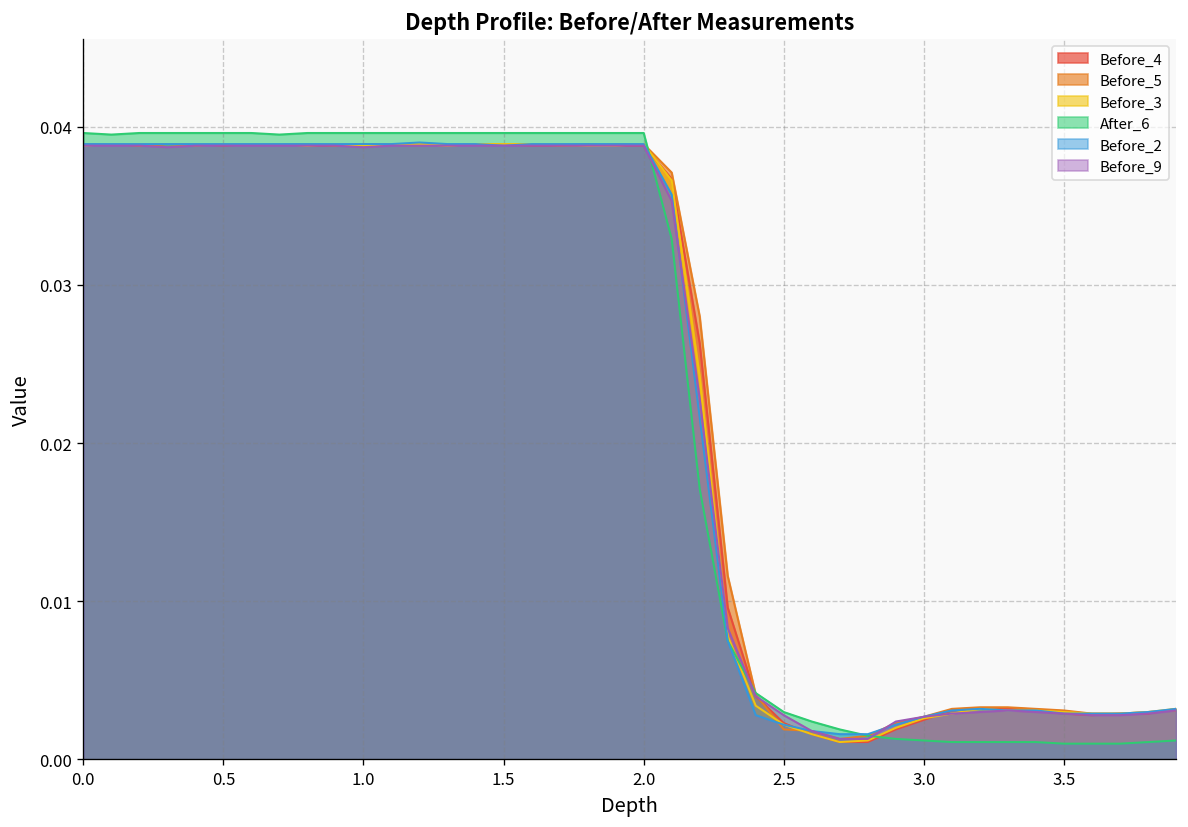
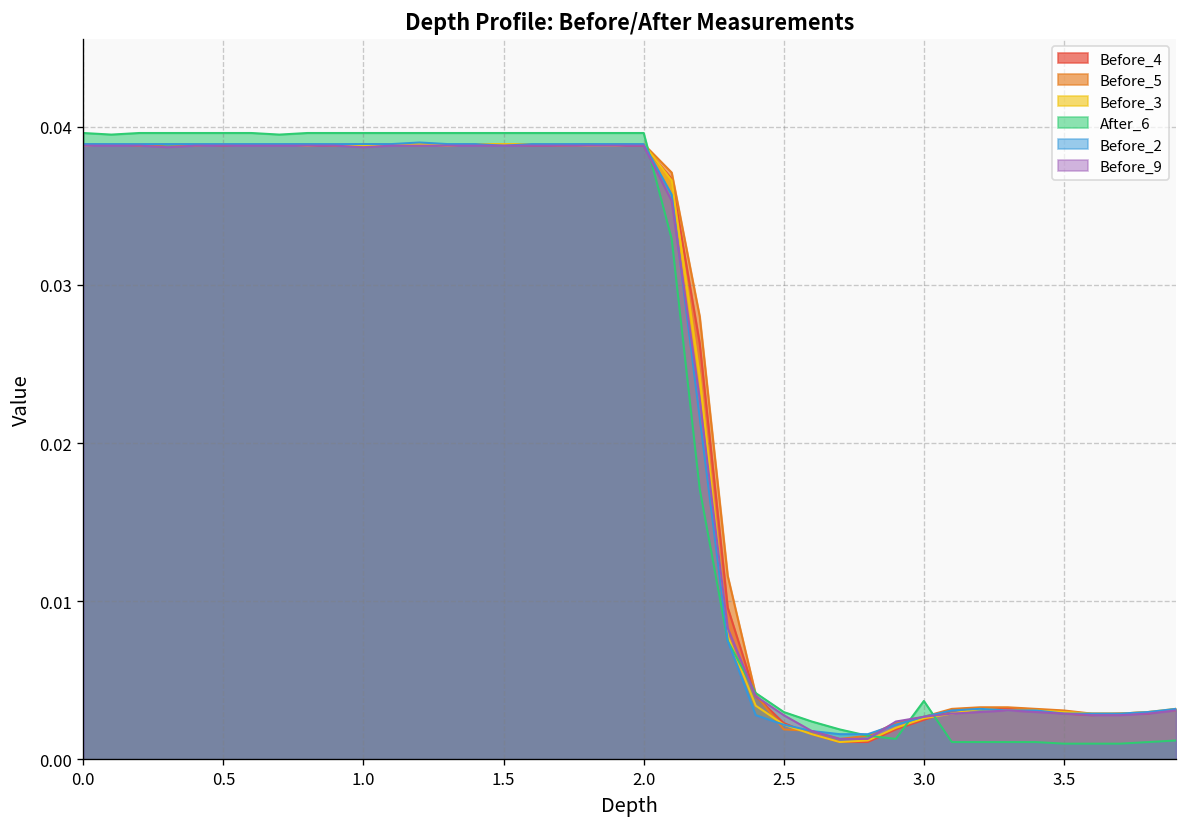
  {
    "After_6": {
      "0.0": 0.0396,
      "0.5": 0.0396,
      "1.0": 0.0396,
      "1.5": 0.0396,
      "2.0": 0.0396,
      "2.5": 0.0030,
-     "3.0": 0.0012,
+     "3.0": 0.0037,
      "3.5": 0.0010
    },
    "Before_9": {
      "2.5": 0.0028
    }
  }
